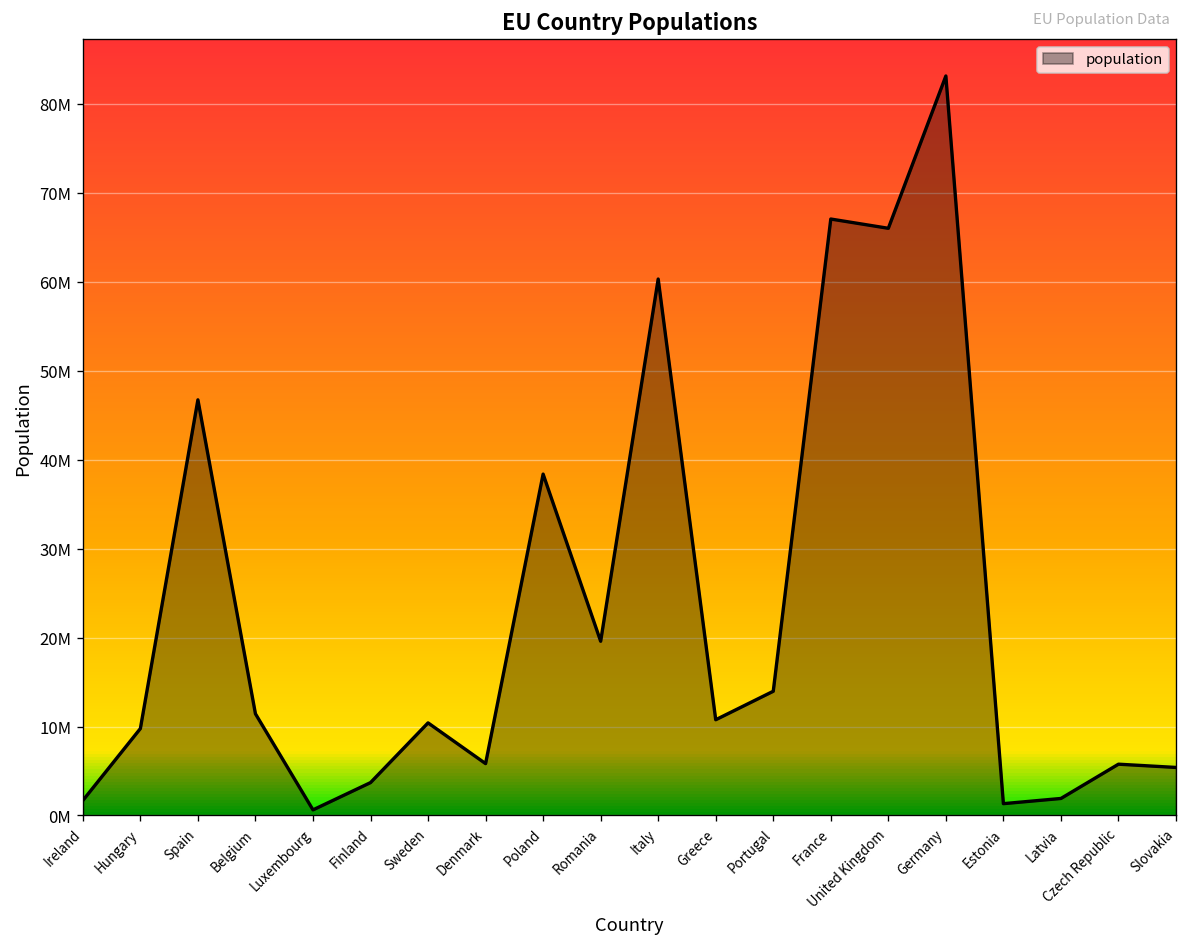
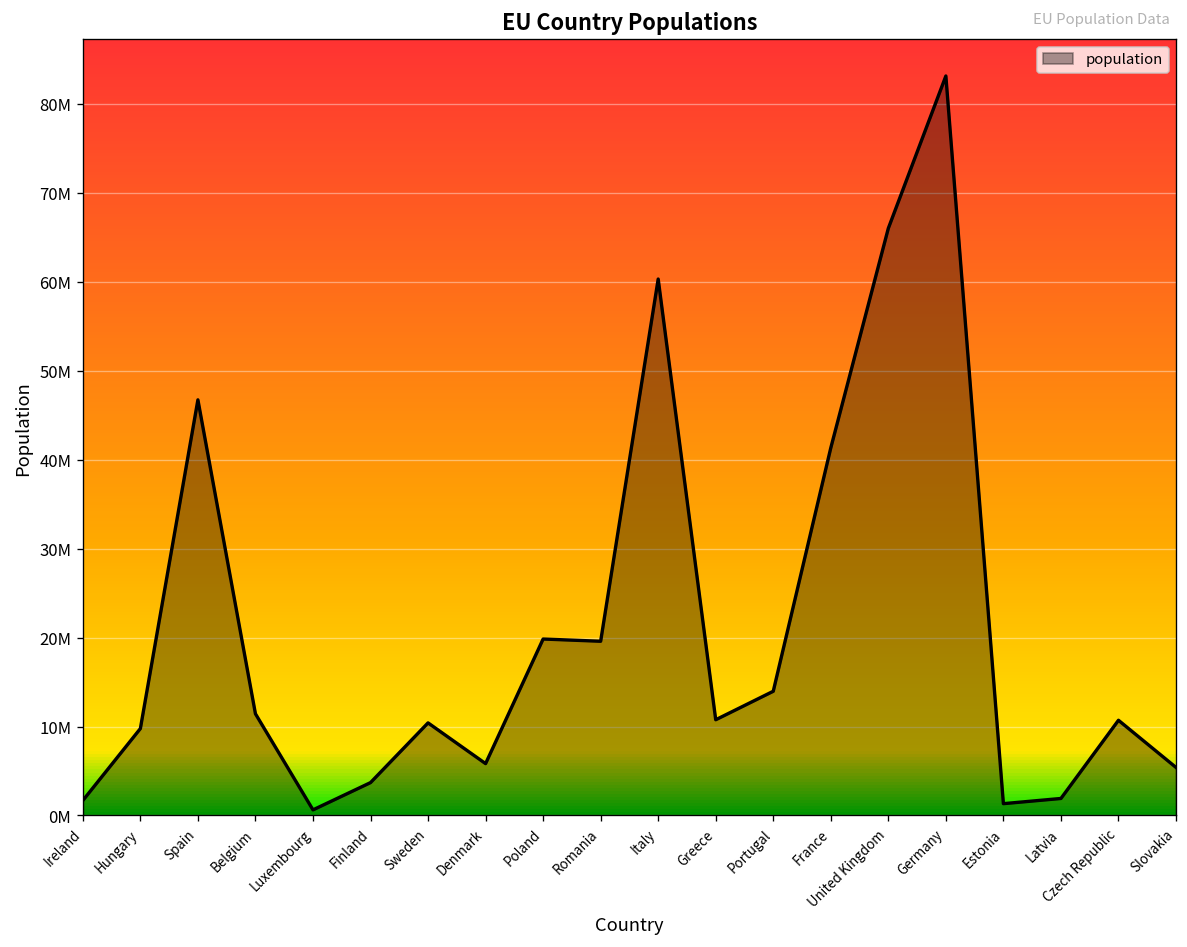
  {
    "Ireland": 2000000,
    "Hungary": 10000000,
    "Spain": 47000000,
    "Belgium": 11000000,
    "Luxembourg": 1000000,
    "Finland": 4000000,
    "Sweden": 10000000,
    "Denmark": 6000000,
-   "Poland": 38000000,
+   "Poland": 20000000,
    "Romania": 20000000,
    "Italy": 60000000,
    "Greece": 11000000,
    "Portugal": 14000000,
-   "France": 67000000,
+   "France": 41000000,
    "United Kingdom": 66000000,
    "Germany": 83000000,
    "Estonia": 1000000,
    "Latvia": 2000000,
-   "Czech Republic": 6000000,
+   "Czech Republic": 11000000,
    "Slovakia": 5000000
  }
